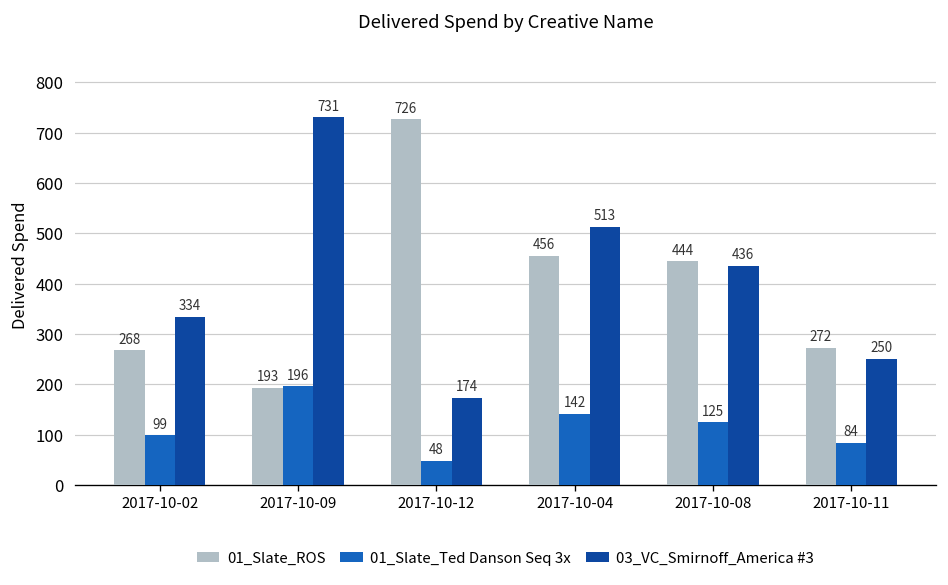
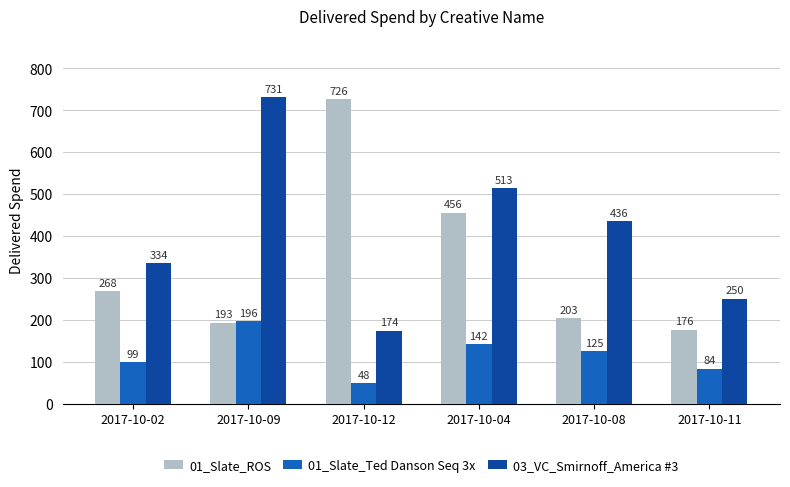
  {
    "01_Slate_ROS": {
      "2017-10-02": 268,
      "2017-10-09": 193,
      "2017-10-12": 726,
      "2017-10-04": 456,
-     "2017-10-08": 444,
-     "2017-10-11": 272
+     "2017-10-08": 203,
+     "2017-10-11": 176
    }
  }
